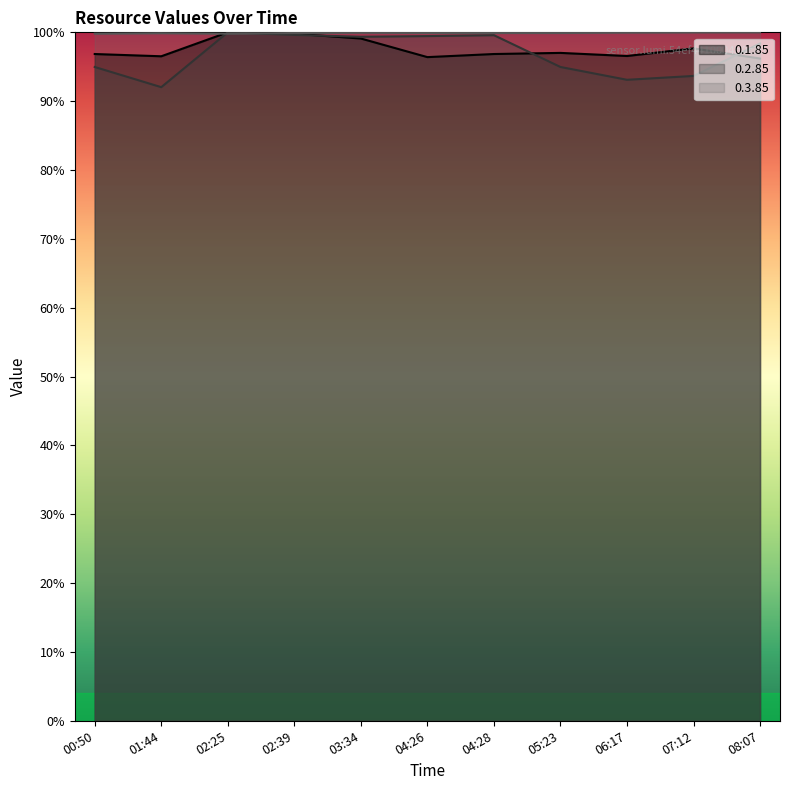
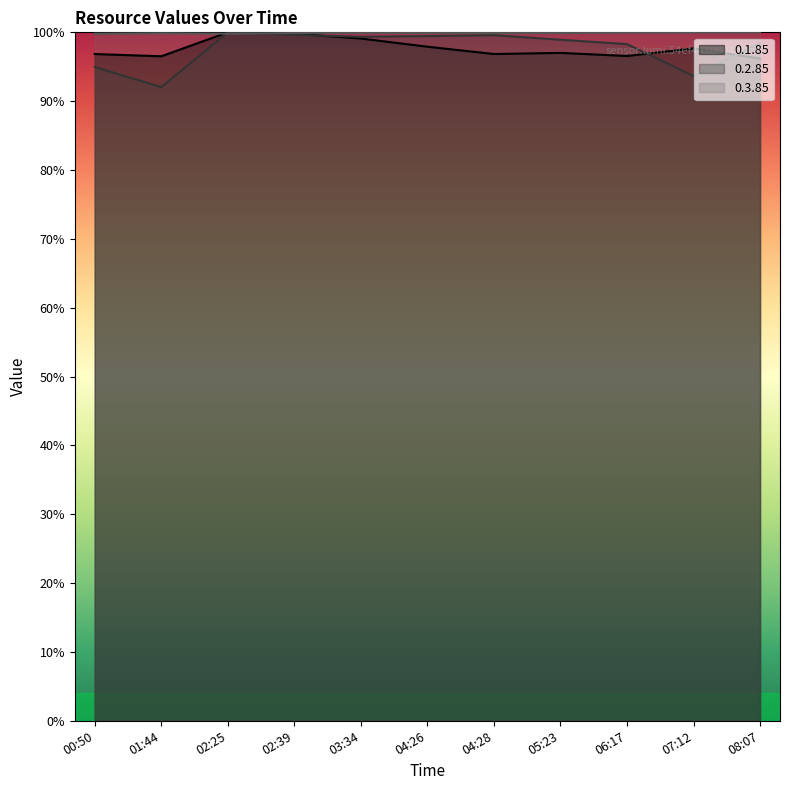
  {
    "0.1.85": {
      "00:50": "97%",
      "01:44": "97%",
-     "04:26": "96%",
+     "04:26": "98%",
      "04:28": "97%",
      "05:23": "97%"
    },
    "0.2.85": {
      "00:50": "95%",
      "01:44": "92%",
      "04:26": "99%",
-     "05:23": "95%",
-     "06:17": "93%",
+     "05:23": "99%",
+     "06:17": "98%",
      "07:12": "94%"
    },
    "0.3.85": {
      "00:50": "100%",
      "01:44": "100%",
      "03:34": "100%",
      "04:26": "100%",
      "05:23": "100%",
      "06:17": "100%",
      "07:12": "100%",
      "08:07": "100%"
    }
  }
